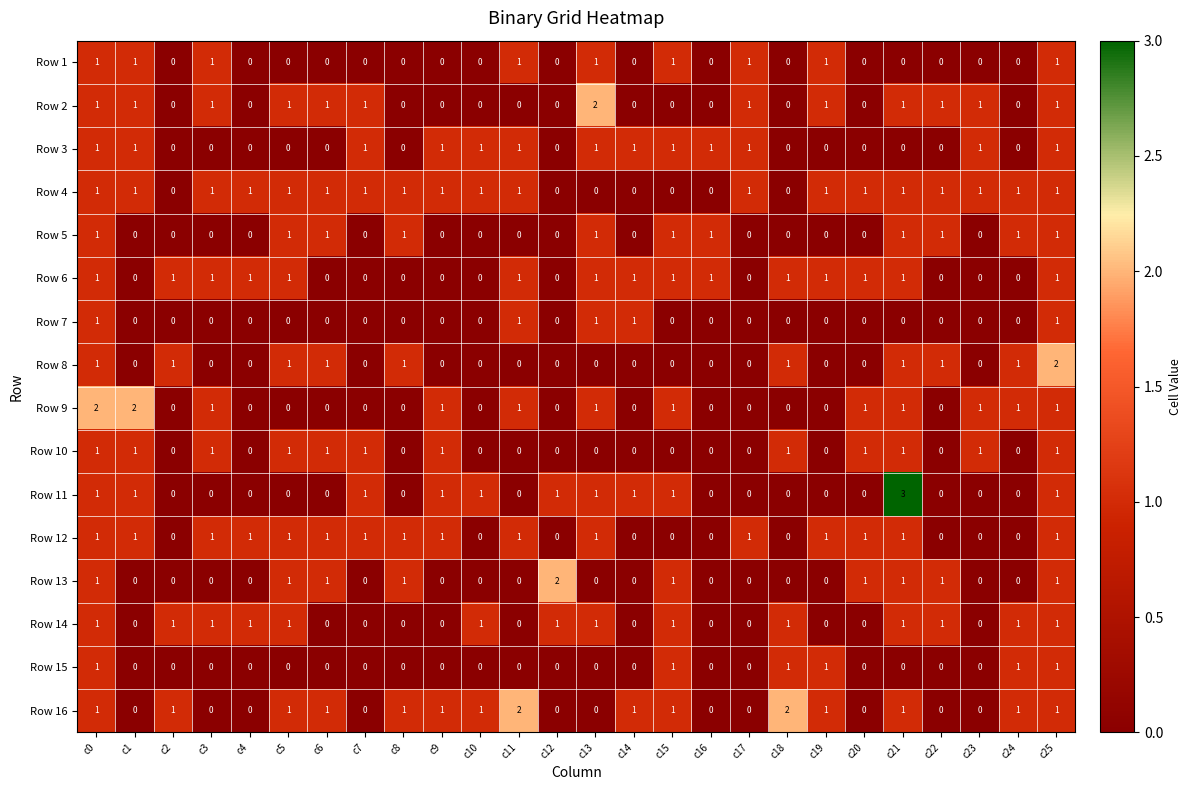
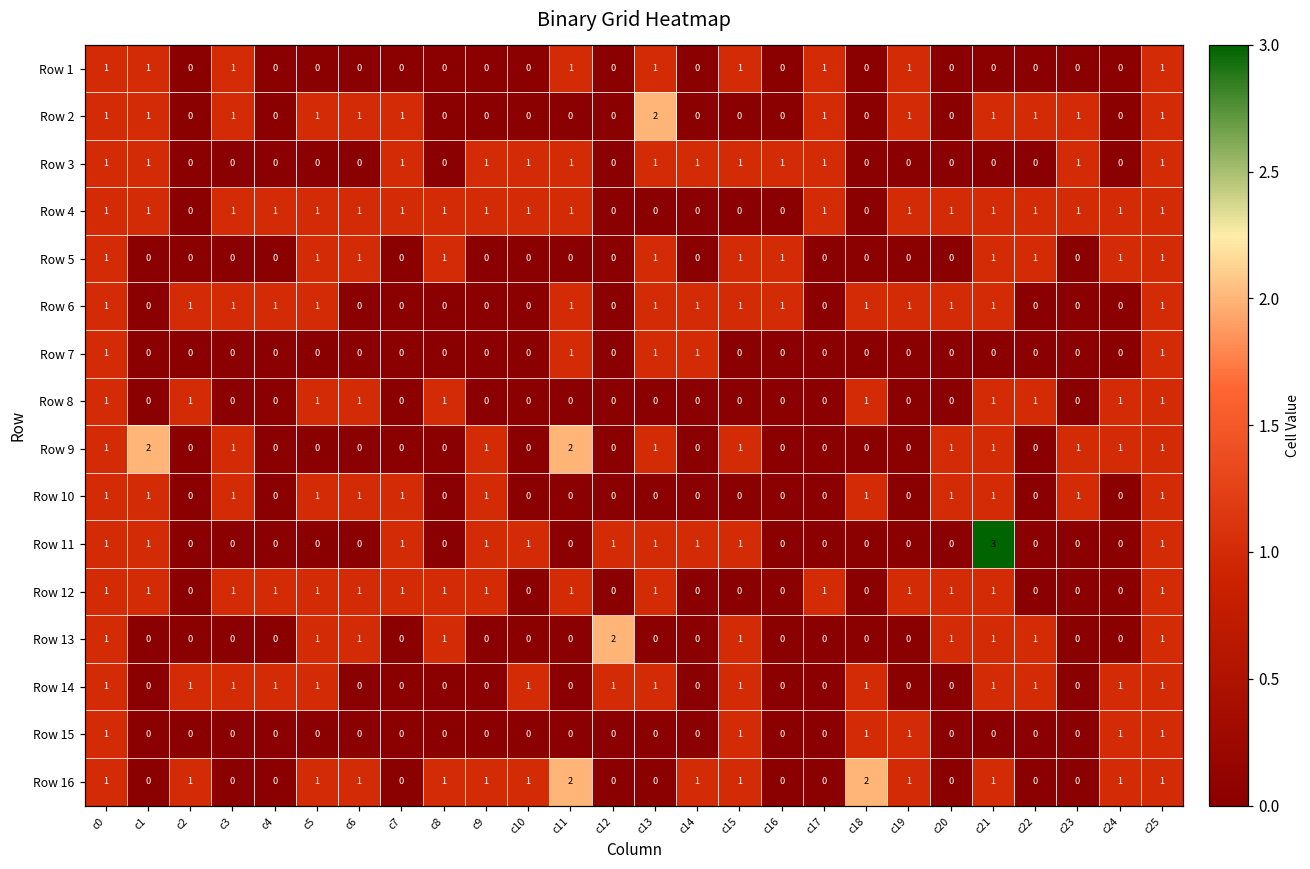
  {
    "Row 8": {
      "c0": 1,
      "c1": 0,
      "c2": 1,
      "c3": 0,
      "c4": 0,
      "c5": 1,
      "c6": 1,
      "c7": 0,
      "c8": 1,
      "c9": 0,
      "c10": 0,
      "c11": 0,
      "c12": 0,
      "c13": 0,
      "c14": 0,
      "c15": 0,
      "c16": 0,
      "c17": 0,
      "c18": 1,
      "c19": 0,
      "c20": 0,
      "c21": 1,
      "c22": 1,
      "c23": 0,
      "c24": 1,
-     "c25": 2
+     "c25": 1
    },
    "Row 9": {
-     "c0": 2,
+     "c0": 1,
      "c1": 2,
      "c2": 0,
      "c3": 1,
      "c4": 0,
      "c5": 0,
      "c6": 0,
      "c7": 0,
      "c8": 0,
      "c9": 1,
      "c10": 0,
-     "c11": 1,
+     "c11": 2,
      "c12": 0,
      "c13": 1,
      "c14": 0,
      "c15": 1,
      "c16": 0,
      "c17": 0,
      "c18": 0,
      "c19": 0,
      "c20": 1,
      "c21": 1,
      "c22": 0,
      "c23": 1,
      "c24": 1,
      "c25": 1
    }
  }
